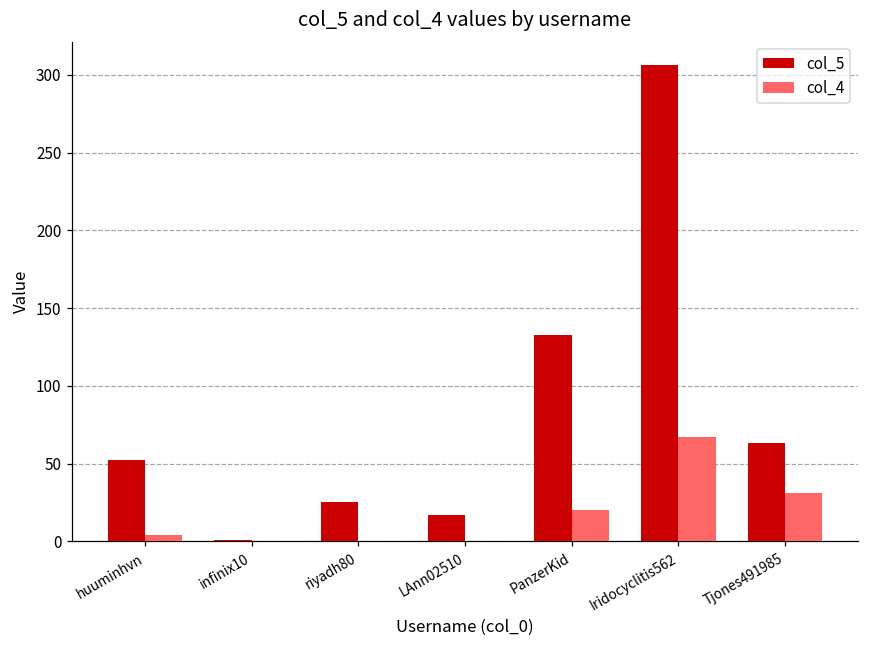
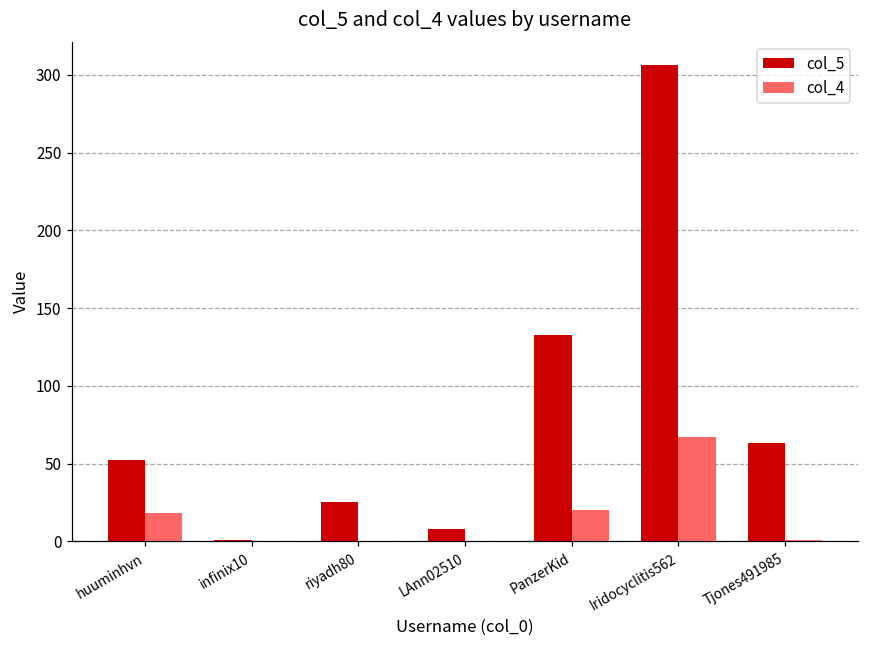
  {
    "col_5": {
      "huuminhvn": 52,
      "riyadh80": 25,
-     "LAnn02510": 17,
+     "LAnn02510": 8,
      "PanzerKid": 133,
      "Iridocyclitis562": 306,
      "Tjones491985": 63
    },
    "col_4": {
-     "huuminhvn": 4,
+     "huuminhvn": 18,
      "infinix10": 0,
      "riyadh80": 0,
      "LAnn02510": 0,
      "PanzerKid": 20,
      "Iridocyclitis562": 67,
-     "Tjones491985": 31
+     "Tjones491985": 1
    }
  }
